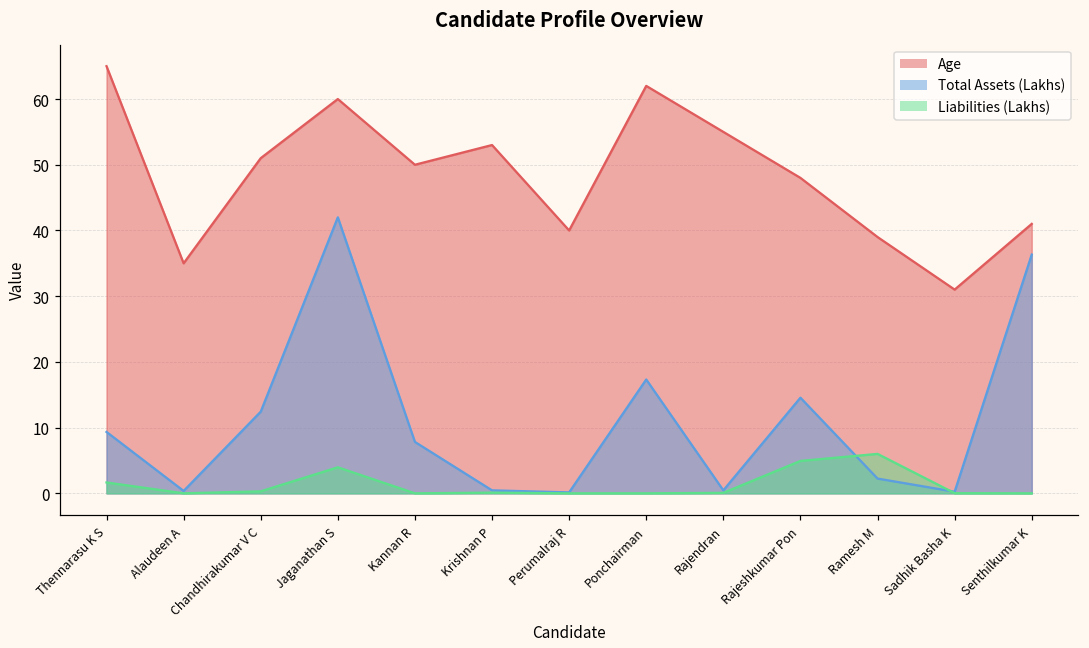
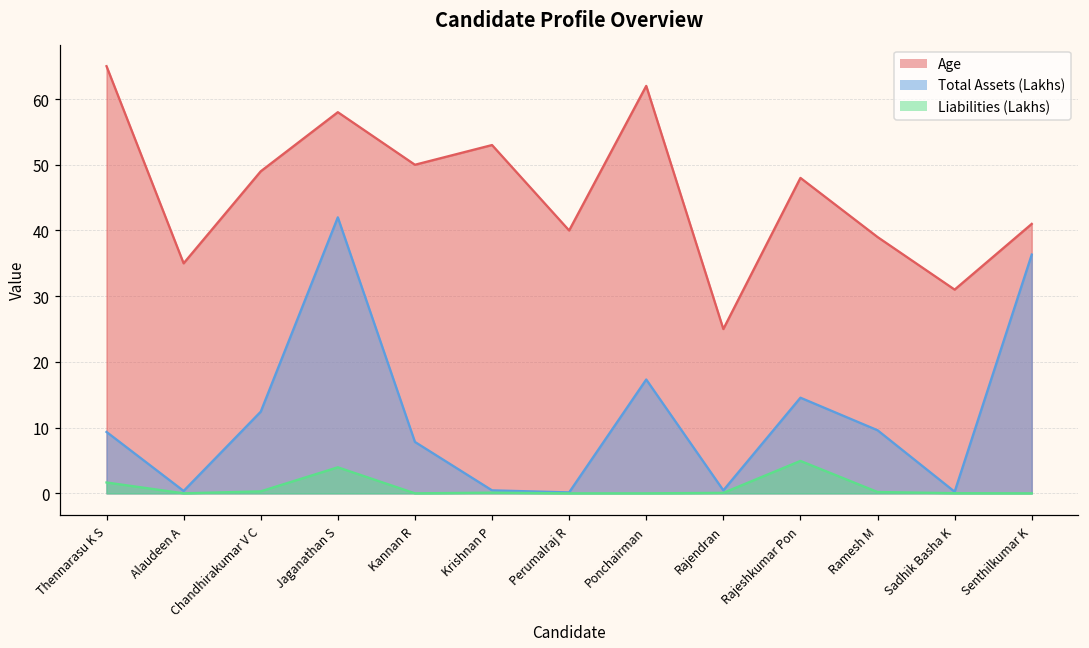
  {
    "Age": {
      "Thennarasu K S": 65,
      "Alaudeen A": 35,
-     "Chandhirakumar V C": 51,
-     "Jaganathan S": 60,
+     "Chandhirakumar V C": 49,
+     "Jaganathan S": 58,
      "Kannan R": 50,
      "Krishnan P": 53,
      "Perumalraj R": 40,
      "Ponchairman": 62,
-     "Rajendran": 55,
+     "Rajendran": 25,
      "Rajeshkumar Pon": 48,
      "Ramesh M": 39,
      "Sadhik Basha K": 31,
      "Senthilkumar K": 41
    },
    "Total Assets (Lakhs)": {
      "Thennarasu K S": 9,
      "Chandhirakumar V C": 12,
      "Jaganathan S": 42,
      "Kannan R": 8,
      "Ponchairman": 17,
      "Rajeshkumar Pon": 15,
-     "Ramesh M": 2,
+     "Ramesh M": 10,
      "Senthilkumar K": 36
    },
    "Liabilities (Lakhs)": {
      "Thennarasu K S": 2,
      "Chandhirakumar V C": 0,
      "Jaganathan S": 4,
      "Kannan R": 0,
      "Ponchairman": 0,
      "Rajeshkumar Pon": 5,
-     "Ramesh M": 6,
+     "Ramesh M": 0,
      "Senthilkumar K": 0
    }
  }
